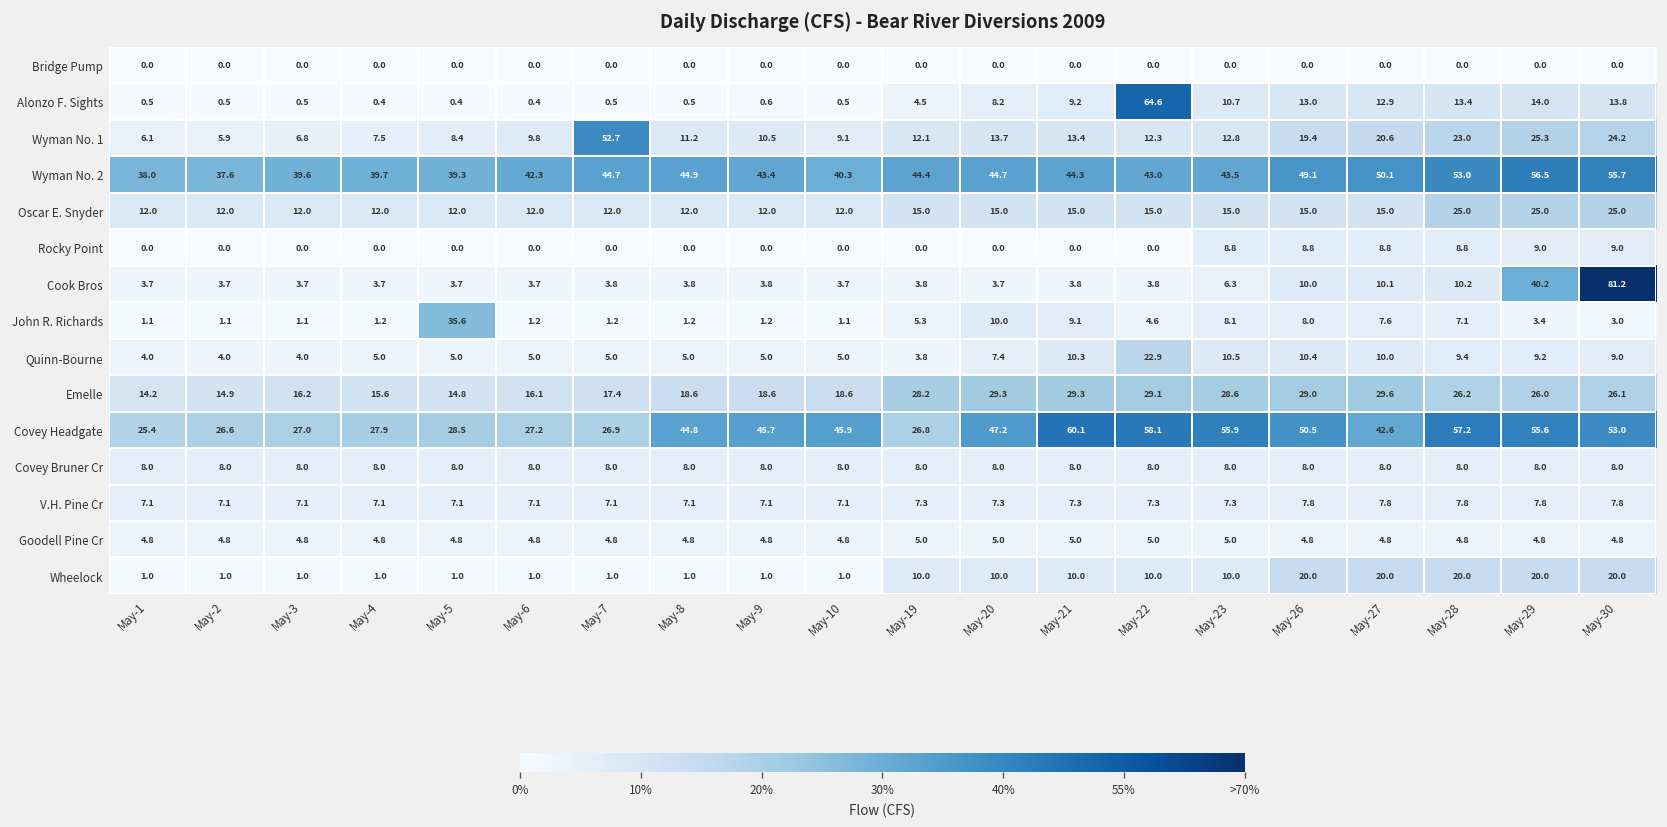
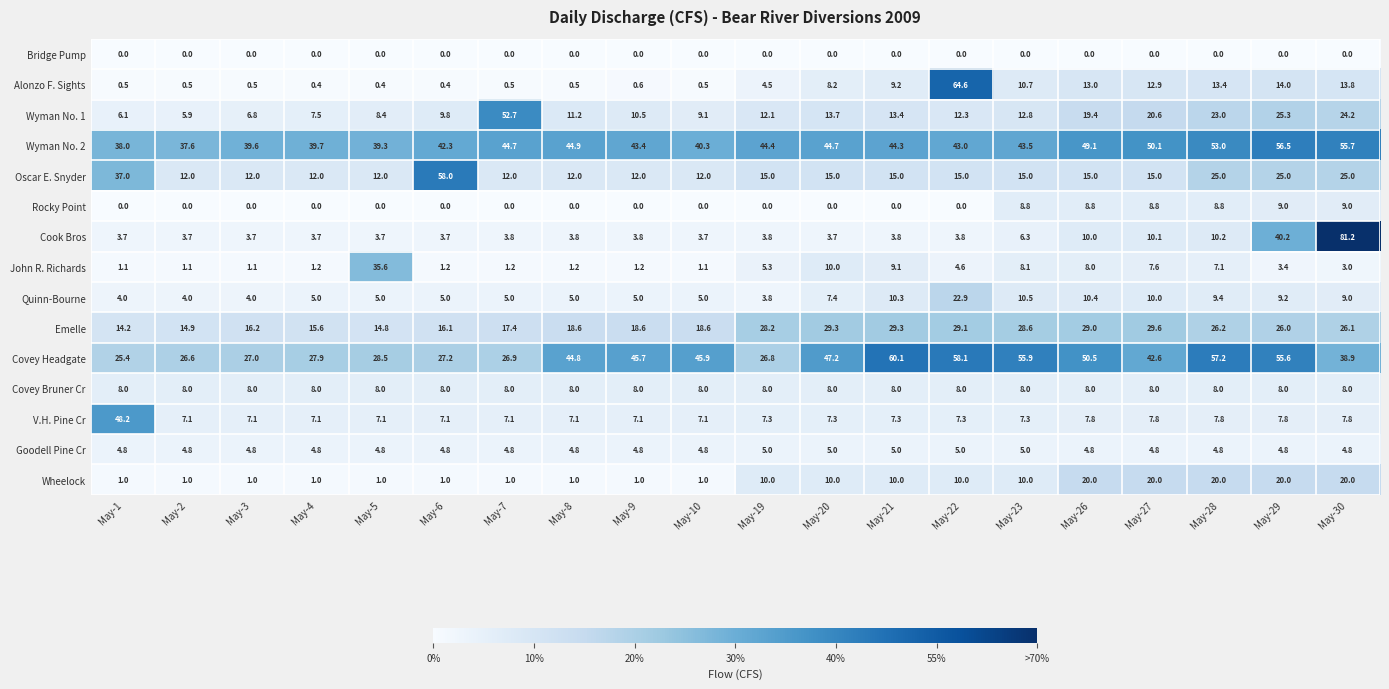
  {
    "Oscar E. Snyder": {
-     "May-1": 12.0,
+     "May-1": 37.0,
      "May-2": 12.0,
      "May-3": 12.0,
      "May-4": 12.0,
      "May-5": 12.0,
-     "May-6": 12.0,
+     "May-6": 58.0,
      "May-7": 12.0,
      "May-8": 12.0,
      "May-9": 12.0,
      "May-10": 12.0,
      "May-19": 15.0,
      "May-20": 15.0,
      "May-21": 15.0,
      "May-22": 15.0,
      "May-23": 15.0,
      "May-26": 15.0,
      "May-27": 15.0,
      "May-28": 25.0,
      "May-29": 25.0,
      "May-30": 25.0
    },
    "Covey Headgate": {
      "May-1": 25.4,
      "May-2": 26.6,
      "May-3": 27.0,
      "May-4": 27.9,
      "May-5": 28.5,
      "May-6": 27.2,
      "May-7": 26.9,
      "May-8": 44.8,
      "May-9": 45.7,
      "May-10": 45.9,
      "May-19": 26.8,
      "May-20": 47.2,
      "May-21": 60.1,
      "May-22": 58.1,
      "May-23": 55.9,
      "May-26": 50.5,
      "May-27": 42.6,
      "May-28": 57.2,
      "May-29": 55.6,
-     "May-30": 53.0
+     "May-30": 38.9
    },
    "V.H. Pine Cr": {
-     "May-1": 7.1,
+     "May-1": 48.2,
      "May-2": 7.1,
      "May-3": 7.1,
      "May-4": 7.1,
      "May-5": 7.1,
      "May-6": 7.1,
      "May-7": 7.1,
      "May-8": 7.1,
      "May-9": 7.1,
      "May-10": 7.1,
      "May-19": 7.3,
      "May-20": 7.3,
      "May-21": 7.3,
      "May-22": 7.3,
      "May-23": 7.3,
      "May-26": 7.8,
      "May-27": 7.8,
      "May-28": 7.8,
      "May-29": 7.8,
      "May-30": 7.8
    }
  }
